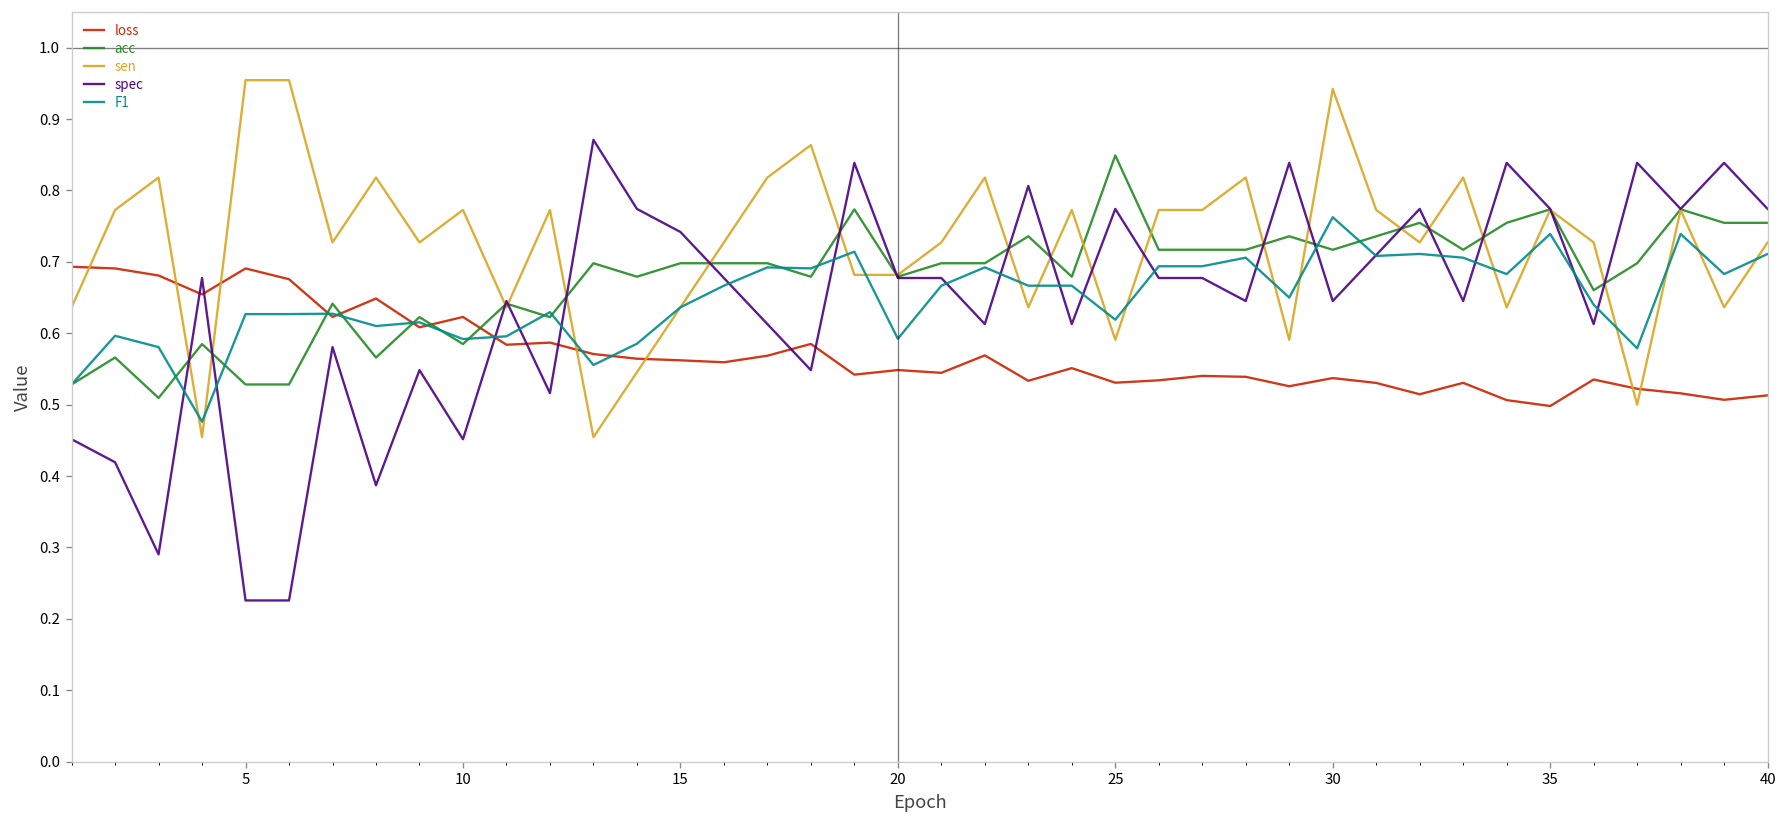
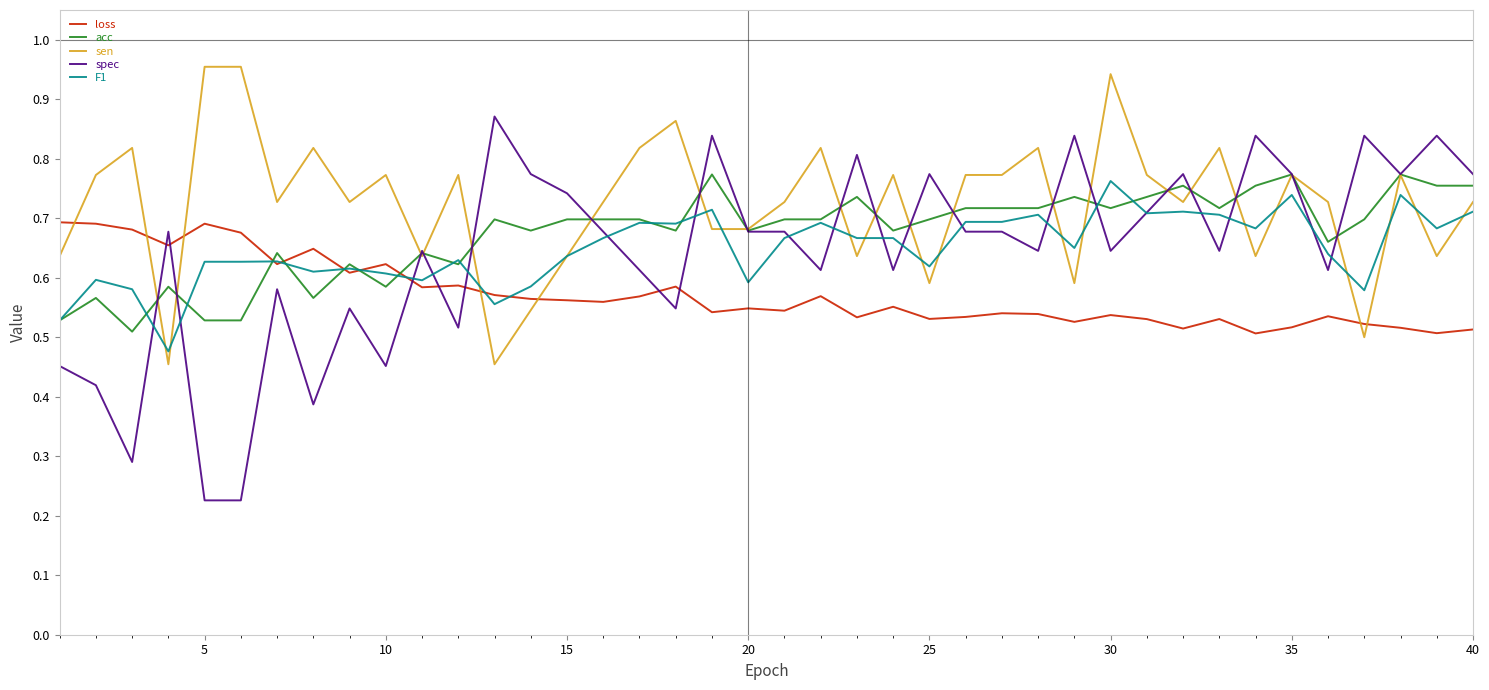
  {
    "loss": {
      "5": 0.69,
      "10": 0.62,
      "15": 0.56,
      "20": 0.55,
      "25": 0.53,
      "30": 0.54,
-     "35": 0.50,
+     "35": 0.52,
      "40": 0.51
    },
    "acc": {
      "5": 0.53,
      "10": 0.58,
      "15": 0.70,
-     "25": 0.85,
+     "25": 0.70,
      "30": 0.72,
      "40": 0.75
    },
    "sen": {
      "5": 0.95,
      "10": 0.77,
      "25": 0.59,
      "30": 0.94,
      "40": 0.73
    },
    "spec": {
      "5": 0.23,
      "10": 0.45,
      "15": 0.74,
      "25": 0.77,
      "30": 0.65,
      "40": 0.77
    },
    "F1": {
      "5": 0.63,
-     "10": 0.59,
+     "10": 0.61,
      "20": 0.59,
      "25": 0.62,
      "30": 0.76,
      "35": 0.74,
      "40": 0.71
    }
  }
